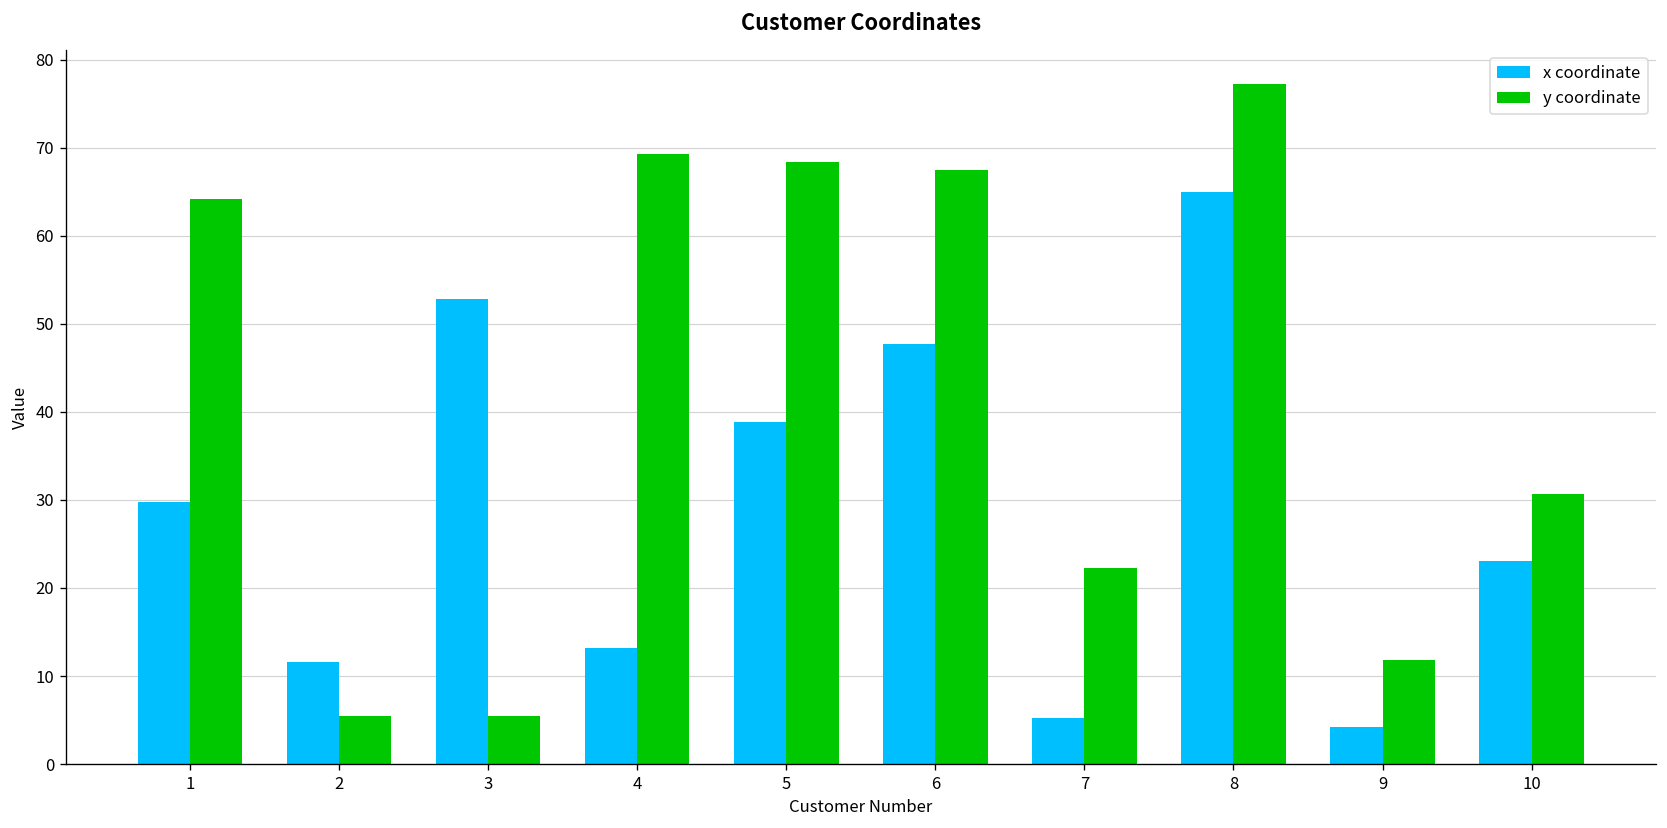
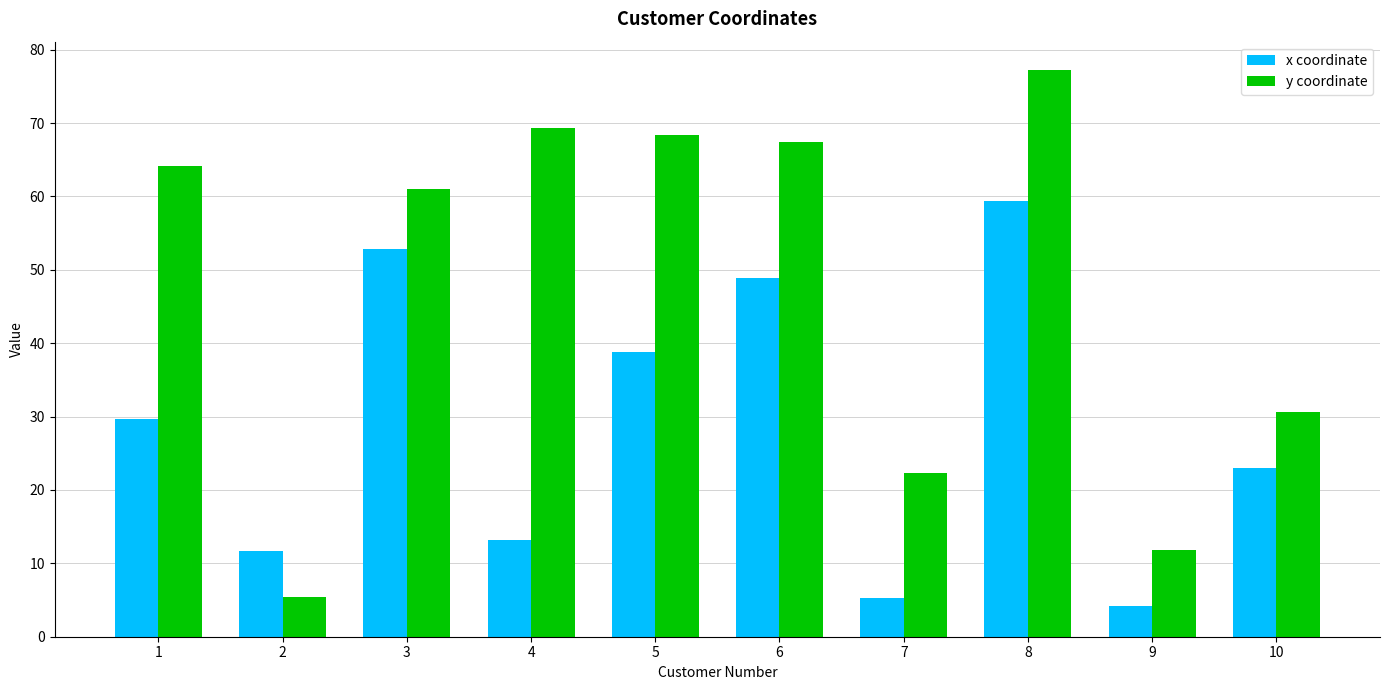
  {
    "x coordinate": {
      "1": 30,
      "2": 12,
      "3": 53,
      "4": 13,
      "5": 39,
-     "6": 48,
+     "6": 49,
      "7": 5,
-     "8": 65,
+     "8": 59,
      "9": 4,
      "10": 23
    },
    "y coordinate": {
      "1": 64,
      "2": 5,
-     "3": 5,
+     "3": 61,
      "4": 69,
      "5": 68,
      "6": 67,
      "7": 22,
      "8": 77,
      "9": 12,
      "10": 31
    }
  }
